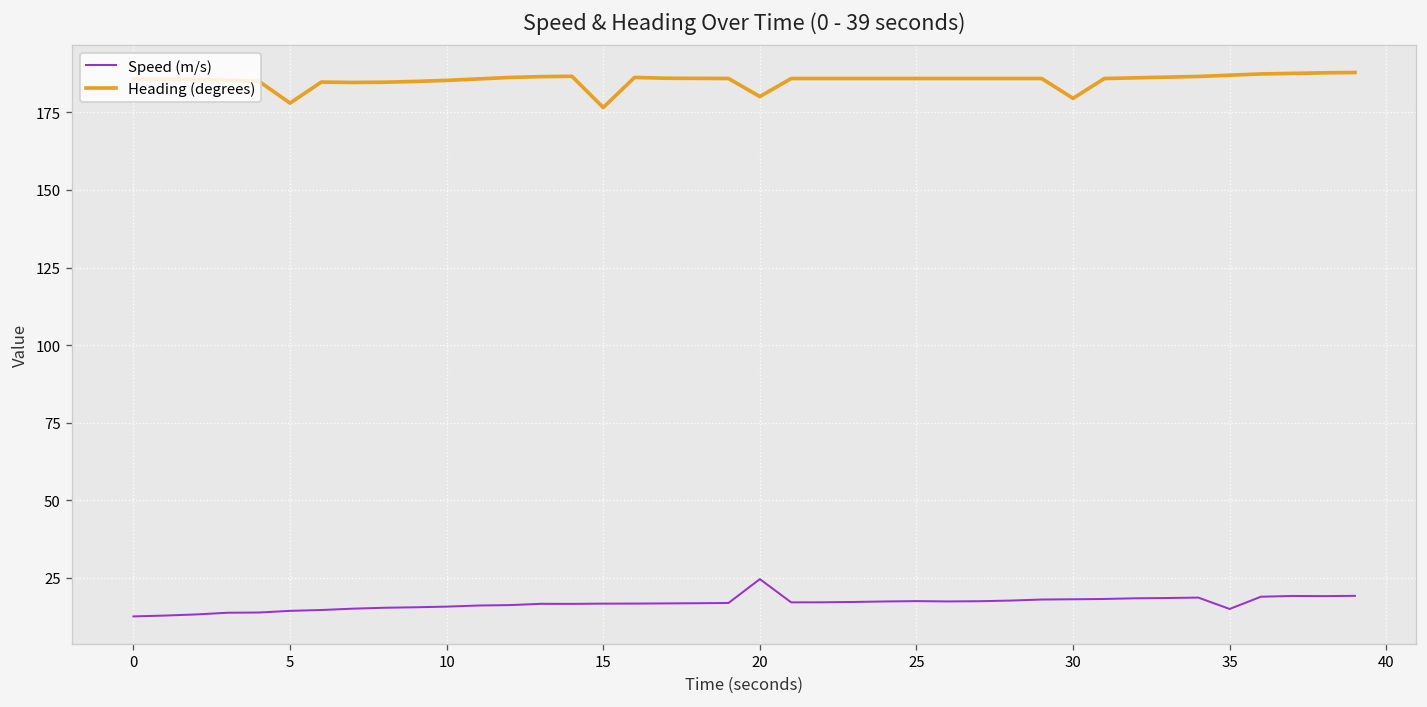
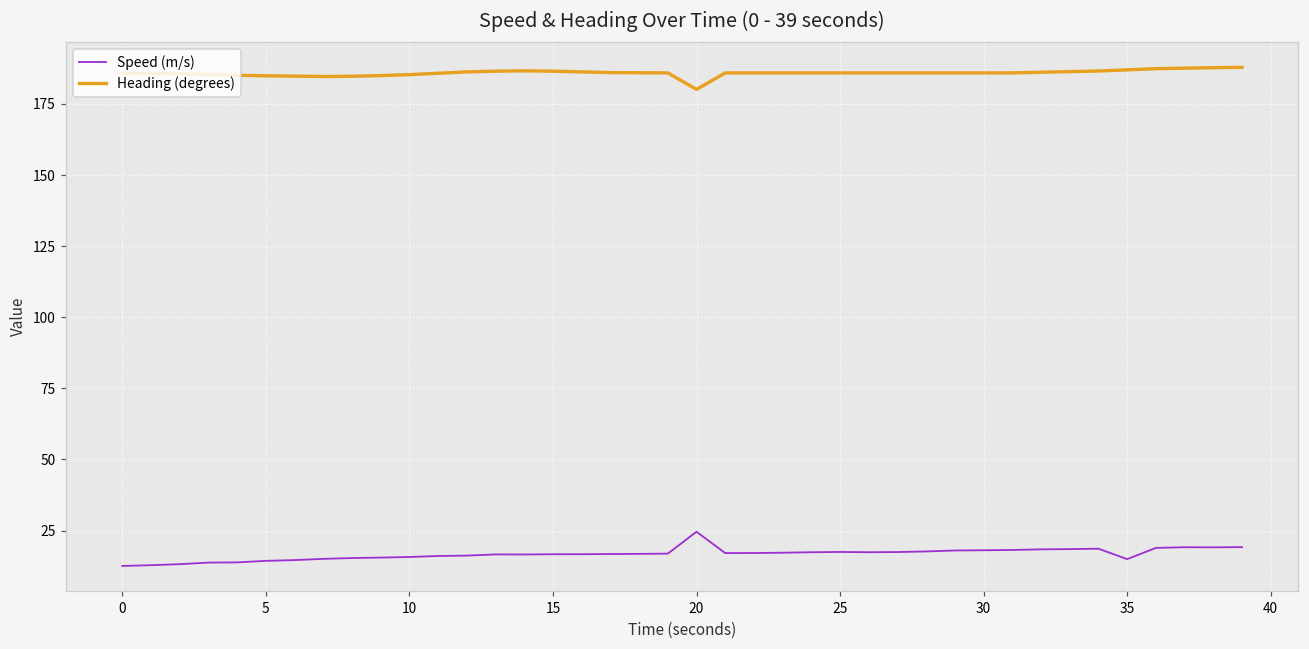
  {
    "Speed (m/s)": {
      "0": 13,
      "5": 14,
      "10": 16,
      "15": 17,
      "20": 25,
      "25": 17,
      "30": 18,
      "35": 15
    },
    "Heading (degrees)": {
-     "5": 178,
+     "5": 185,
      "10": 185,
-     "15": 177,
+     "15": 187,
      "20": 180,
      "25": 186,
-     "30": 180,
+     "30": 186,
      "35": 187
    }
  }
